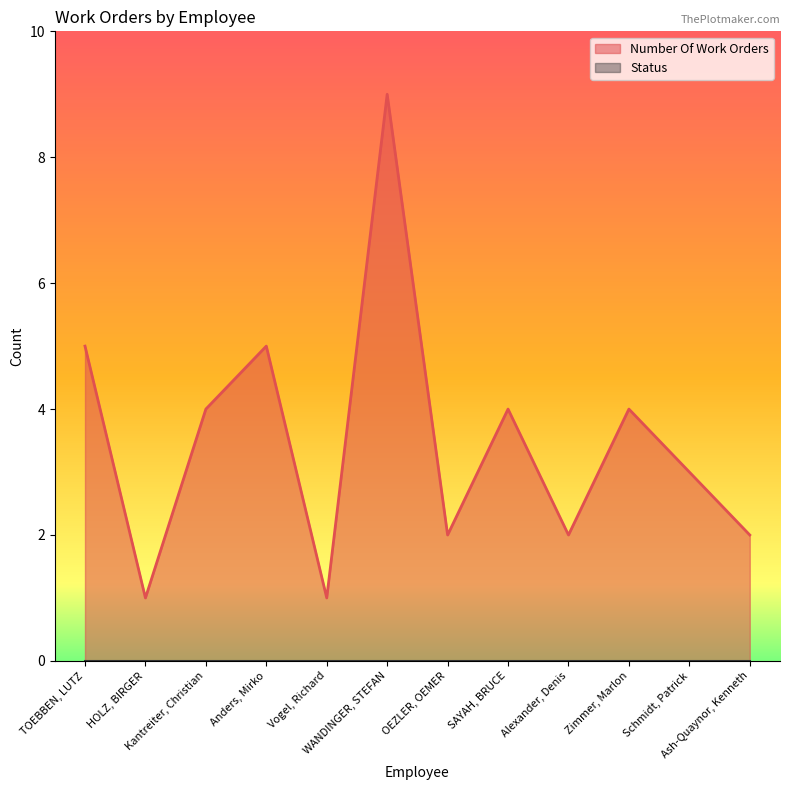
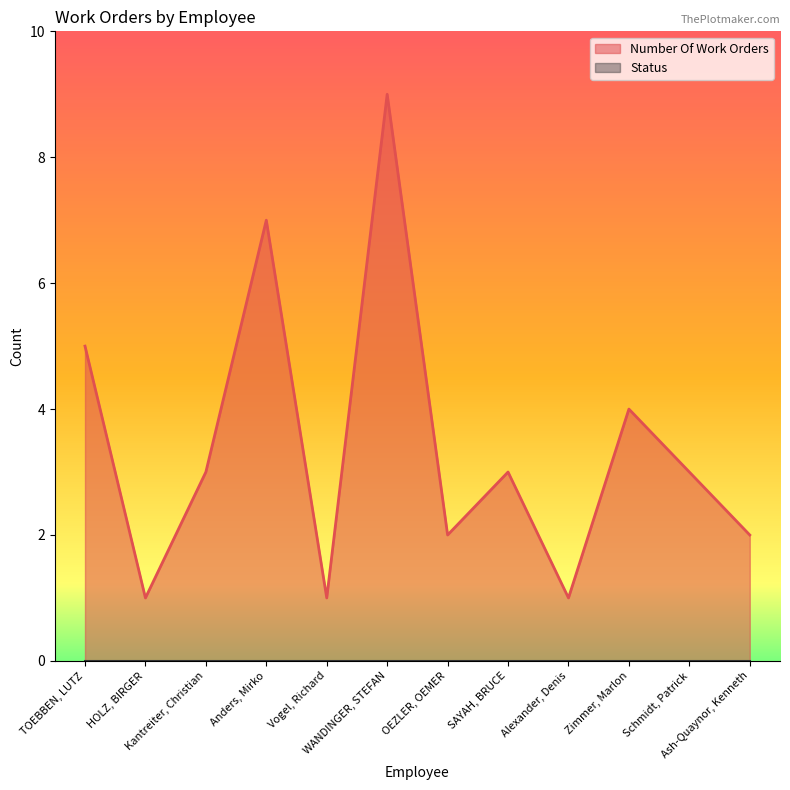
  {
    "Number Of Work Orders": {
      "TOEBBEN, LUTZ": 5,
      "HOLZ, BIRGER": 1,
-     "Kantreiter, Christian": 4,
-     "Anders, Mirko": 5,
+     "Kantreiter, Christian": 3,
+     "Anders, Mirko": 7,
      "Vogel, Richard": 1,
      "WANDINGER, STEFAN": 9,
      "OEZLER, OEMER": 2,
-     "SAYAH, BRUCE": 4,
-     "Alexander, Denis": 2,
+     "SAYAH, BRUCE": 3,
+     "Alexander, Denis": 1,
      "Zimmer, Marlon": 4,
      "Schmidt, Patrick": 3,
      "Ash-Quaynor, Kenneth": 2
    },
    "Status": {
      "TOEBBEN, LUTZ": 0,
      "HOLZ, BIRGER": 0,
      "Kantreiter, Christian": 0,
      "Anders, Mirko": 0,
      "Vogel, Richard": 0,
      "WANDINGER, STEFAN": 0,
      "OEZLER, OEMER": 0,
      "SAYAH, BRUCE": 0,
      "Alexander, Denis": 0,
      "Zimmer, Marlon": 0,
      "Schmidt, Patrick": 0,
      "Ash-Quaynor, Kenneth": 0
    }
  }
